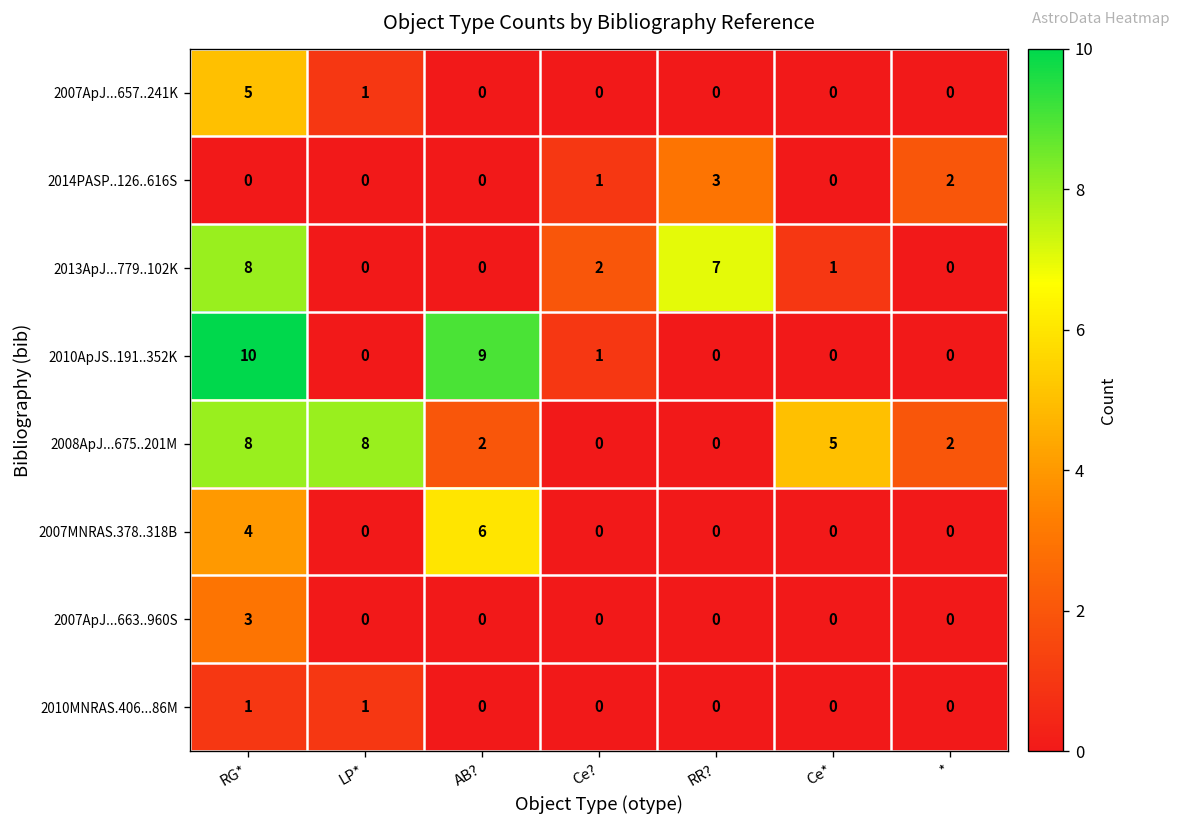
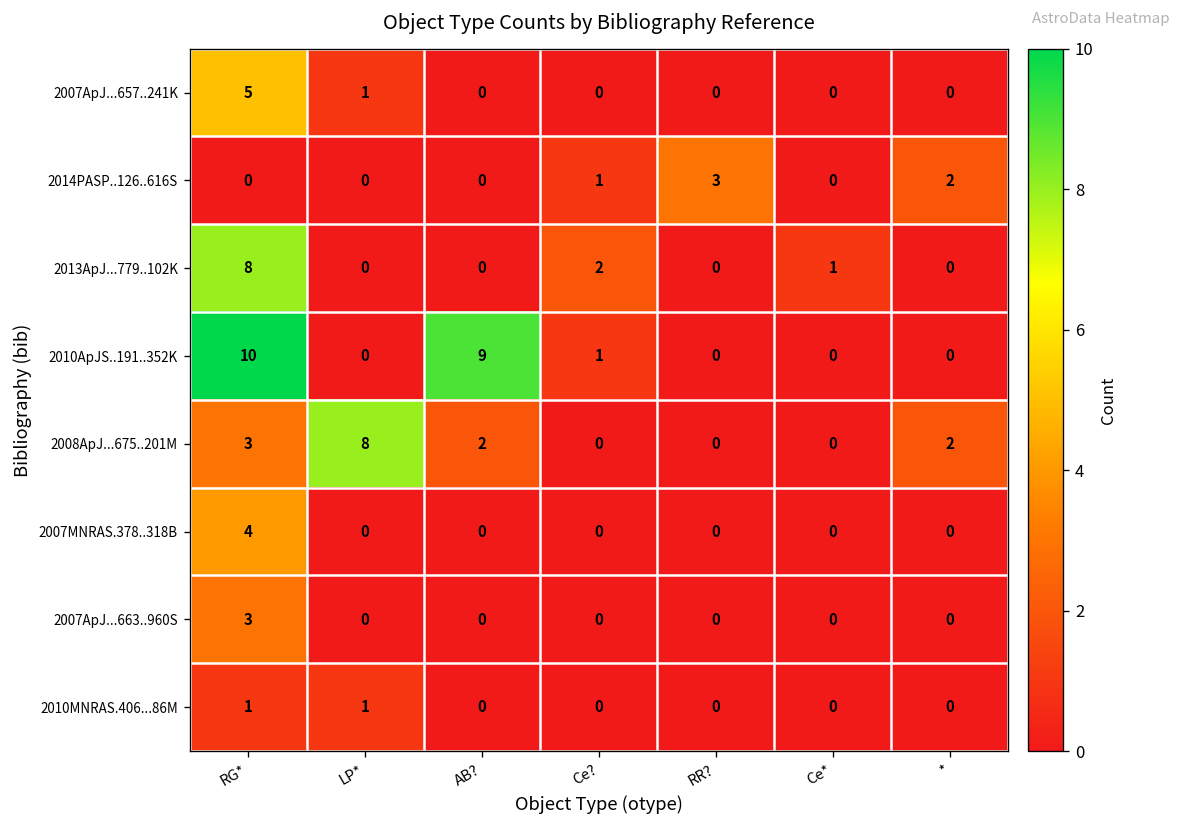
  {
    "2007ApJ...657..241K": {
      "RG*": 5,
      "LP*": 1,
      "AB?": 0,
      "Ce?": 0,
      "RR?": 0,
      "Ce*": 0,
      "*": 0
    },
    "2014PASP..126..616S": {
      "RG*": 0,
      "LP*": 0,
      "AB?": 0,
      "Ce?": 1,
      "RR?": 3,
      "Ce*": 0,
      "*": 2
    },
    "2013ApJ...779..102K": {
      "RG*": 8,
      "LP*": 0,
      "AB?": 0,
      "Ce?": 2,
-     "RR?": 7,
+     "RR?": 0,
      "Ce*": 1,
      "*": 0
    },
    "2010ApJS..191..352K": {
      "RG*": 10,
      "LP*": 0,
      "AB?": 9,
      "Ce?": 1,
      "RR?": 0,
      "Ce*": 0,
      "*": 0
    },
    "2008ApJ...675..201M": {
-     "RG*": 8,
+     "RG*": 3,
      "LP*": 8,
      "AB?": 2,
      "Ce?": 0,
      "RR?": 0,
-     "Ce*": 5,
+     "Ce*": 0,
      "*": 2
    },
    "2007MNRAS.378..318B": {
      "RG*": 4,
      "LP*": 0,
-     "AB?": 6,
+     "AB?": 0,
      "Ce?": 0,
      "RR?": 0,
      "Ce*": 0,
      "*": 0
    },
    "2007ApJ...663..960S": {
      "RG*": 3,
      "LP*": 0,
      "AB?": 0,
      "Ce?": 0,
      "RR?": 0,
      "Ce*": 0,
      "*": 0
    },
    "2010MNRAS.406...86M": {
      "RG*": 1,
      "LP*": 1,
      "AB?": 0,
      "Ce?": 0,
      "RR?": 0,
      "Ce*": 0,
      "*": 0
    }
  }
